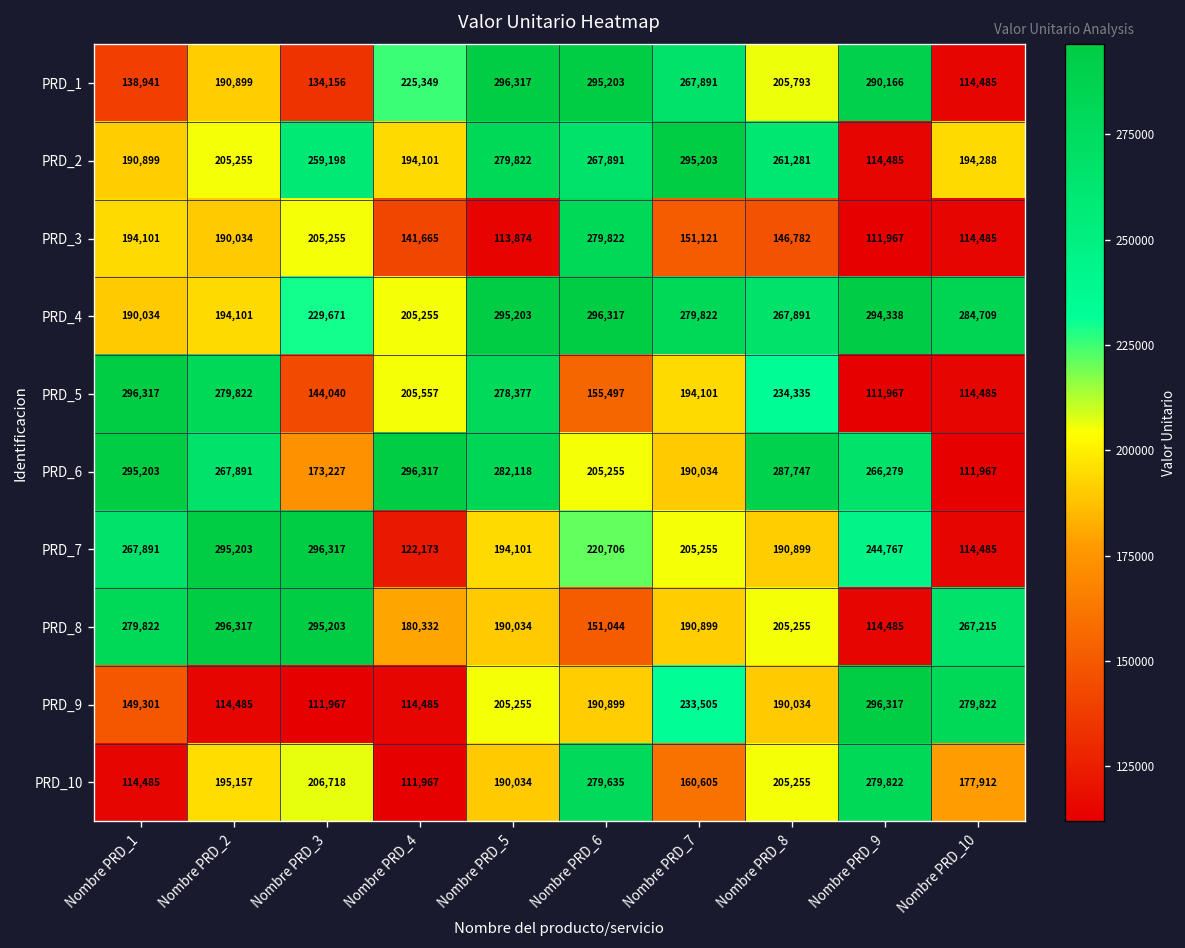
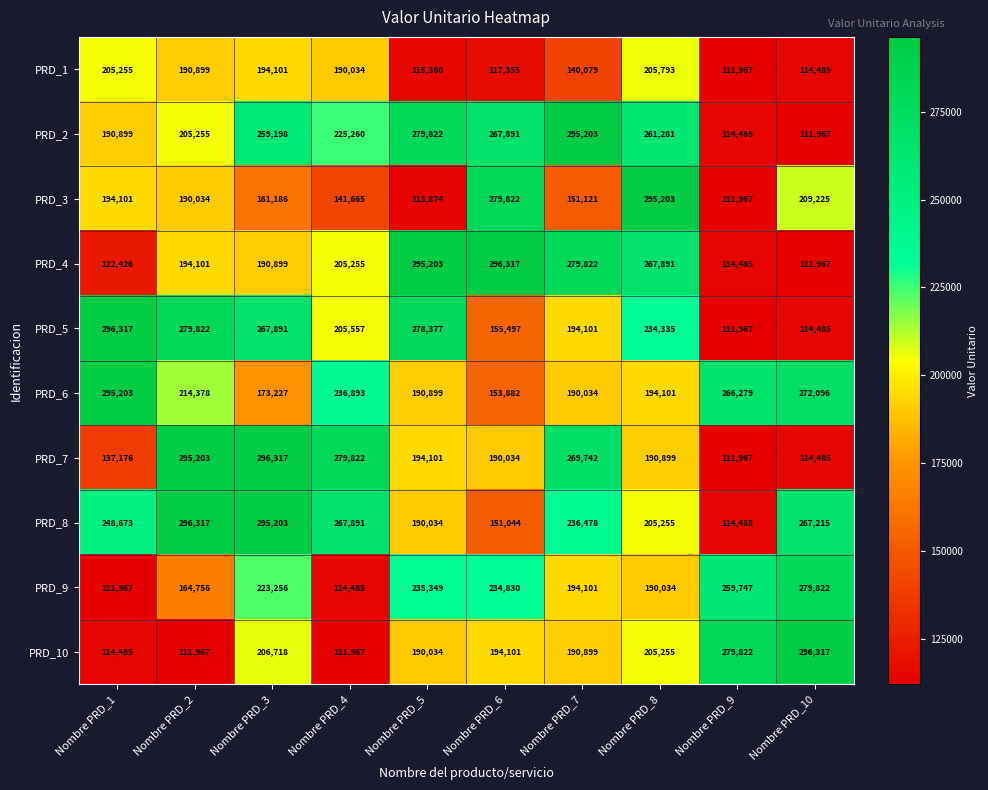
  {
    "PRD_1": {
-     "Nombre PRD_1": "138,941",
+     "Nombre PRD_1": "205,255",
      "Nombre PRD_2": "190,899",
-     "Nombre PRD_3": "134,156",
-     "Nombre PRD_4": "225,349",
-     "Nombre PRD_5": "296,317",
-     "Nombre PRD_6": "295,203",
-     "Nombre PRD_7": "267,891",
+     "Nombre PRD_3": "194,101",
+     "Nombre PRD_4": "190,034",
+     "Nombre PRD_5": "115,360",
+     "Nombre PRD_6": "117,355",
+     "Nombre PRD_7": "140,079",
      "Nombre PRD_8": "205,793",
-     "Nombre PRD_9": "290,166",
+     "Nombre PRD_9": "111,967",
      "Nombre PRD_10": "114,485"
    },
    "PRD_2": {
      "Nombre PRD_1": "190,899",
      "Nombre PRD_2": "205,255",
      "Nombre PRD_3": "259,198",
-     "Nombre PRD_4": "194,101",
+     "Nombre PRD_4": "225,260",
      "Nombre PRD_5": "279,822",
      "Nombre PRD_6": "267,891",
      "Nombre PRD_7": "295,203",
      "Nombre PRD_8": "261,281",
      "Nombre PRD_9": "114,485",
-     "Nombre PRD_10": "194,288"
+     "Nombre PRD_10": "111,967"
    },
    "PRD_3": {
      "Nombre PRD_1": "194,101",
      "Nombre PRD_2": "190,034",
-     "Nombre PRD_3": "205,255",
+     "Nombre PRD_3": "161,186",
      "Nombre PRD_4": "141,665",
      "Nombre PRD_5": "113,874",
      "Nombre PRD_6": "279,822",
      "Nombre PRD_7": "151,121",
-     "Nombre PRD_8": "146,782",
+     "Nombre PRD_8": "295,203",
      "Nombre PRD_9": "111,967",
-     "Nombre PRD_10": "114,485"
+     "Nombre PRD_10": "209,225"
    },
    "PRD_4": {
-     "Nombre PRD_1": "190,034",
+     "Nombre PRD_1": "122,426",
      "Nombre PRD_2": "194,101",
-     "Nombre PRD_3": "229,671",
+     "Nombre PRD_3": "190,899",
      "Nombre PRD_4": "205,255",
      "Nombre PRD_5": "295,203",
      "Nombre PRD_6": "296,317",
      "Nombre PRD_7": "279,822",
      "Nombre PRD_8": "267,891",
-     "Nombre PRD_9": "294,338",
-     "Nombre PRD_10": "284,709"
+     "Nombre PRD_9": "114,485",
+     "Nombre PRD_10": "111,967"
    },
    "PRD_5": {
      "Nombre PRD_1": "296,317",
      "Nombre PRD_2": "279,822",
-     "Nombre PRD_3": "144,040",
+     "Nombre PRD_3": "267,891",
      "Nombre PRD_4": "205,557",
      "Nombre PRD_5": "278,377",
      "Nombre PRD_6": "155,497",
      "Nombre PRD_7": "194,101",
      "Nombre PRD_8": "234,335",
      "Nombre PRD_9": "111,967",
      "Nombre PRD_10": "114,485"
    },
    "PRD_6": {
      "Nombre PRD_1": "295,203",
-     "Nombre PRD_2": "267,891",
+     "Nombre PRD_2": "214,378",
      "Nombre PRD_3": "173,227",
-     "Nombre PRD_4": "296,317",
-     "Nombre PRD_5": "282,118",
-     "Nombre PRD_6": "205,255",
+     "Nombre PRD_4": "236,893",
+     "Nombre PRD_5": "190,899",
+     "Nombre PRD_6": "153,882",
      "Nombre PRD_7": "190,034",
-     "Nombre PRD_8": "287,747",
+     "Nombre PRD_8": "194,101",
      "Nombre PRD_9": "266,279",
-     "Nombre PRD_10": "111,967"
+     "Nombre PRD_10": "272,096"
    },
    "PRD_7": {
-     "Nombre PRD_1": "267,891",
+     "Nombre PRD_1": "137,176",
      "Nombre PRD_2": "295,203",
      "Nombre PRD_3": "296,317",
-     "Nombre PRD_4": "122,173",
+     "Nombre PRD_4": "279,822",
      "Nombre PRD_5": "194,101",
-     "Nombre PRD_6": "220,706",
-     "Nombre PRD_7": "205,255",
+     "Nombre PRD_6": "190,034",
+     "Nombre PRD_7": "269,742",
      "Nombre PRD_8": "190,899",
-     "Nombre PRD_9": "244,767",
+     "Nombre PRD_9": "111,967",
      "Nombre PRD_10": "114,485"
    },
    "PRD_8": {
-     "Nombre PRD_1": "279,822",
+     "Nombre PRD_1": "248,673",
      "Nombre PRD_2": "296,317",
      "Nombre PRD_3": "295,203",
-     "Nombre PRD_4": "180,332",
+     "Nombre PRD_4": "267,891",
      "Nombre PRD_5": "190,034",
      "Nombre PRD_6": "151,044",
-     "Nombre PRD_7": "190,899",
+     "Nombre PRD_7": "236,478",
      "Nombre PRD_8": "205,255",
      "Nombre PRD_9": "114,485",
      "Nombre PRD_10": "267,215"
    },
    "PRD_9": {
-     "Nombre PRD_1": "149,301",
-     "Nombre PRD_2": "114,485",
-     "Nombre PRD_3": "111,967",
+     "Nombre PRD_1": "111,967",
+     "Nombre PRD_2": "164,756",
+     "Nombre PRD_3": "223,256",
      "Nombre PRD_4": "114,485",
-     "Nombre PRD_5": "205,255",
-     "Nombre PRD_6": "190,899",
-     "Nombre PRD_7": "233,505",
+     "Nombre PRD_5": "235,349",
+     "Nombre PRD_6": "234,830",
+     "Nombre PRD_7": "194,101",
      "Nombre PRD_8": "190,034",
-     "Nombre PRD_9": "296,317",
+     "Nombre PRD_9": "259,747",
      "Nombre PRD_10": "279,822"
    },
    "PRD_10": {
      "Nombre PRD_1": "114,485",
-     "Nombre PRD_2": "195,157",
+     "Nombre PRD_2": "111,967",
      "Nombre PRD_3": "206,718",
      "Nombre PRD_4": "111,967",
      "Nombre PRD_5": "190,034",
-     "Nombre PRD_6": "279,635",
-     "Nombre PRD_7": "160,605",
+     "Nombre PRD_6": "194,101",
+     "Nombre PRD_7": "190,899",
      "Nombre PRD_8": "205,255",
      "Nombre PRD_9": "279,822",
-     "Nombre PRD_10": "177,912"
+     "Nombre PRD_10": "296,317"
    }
  }
